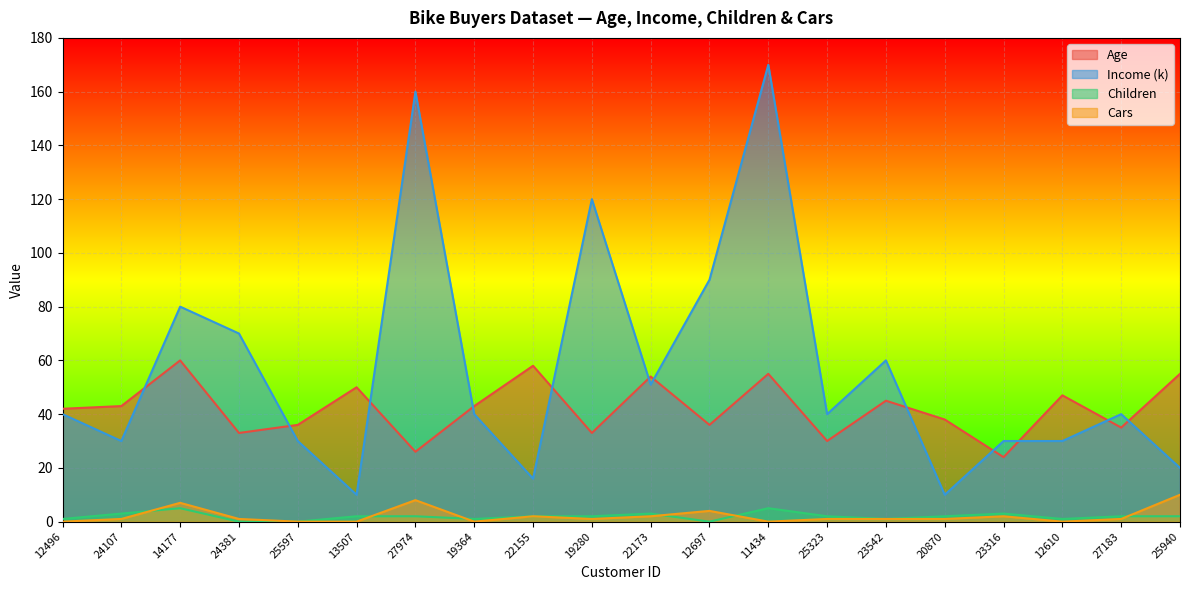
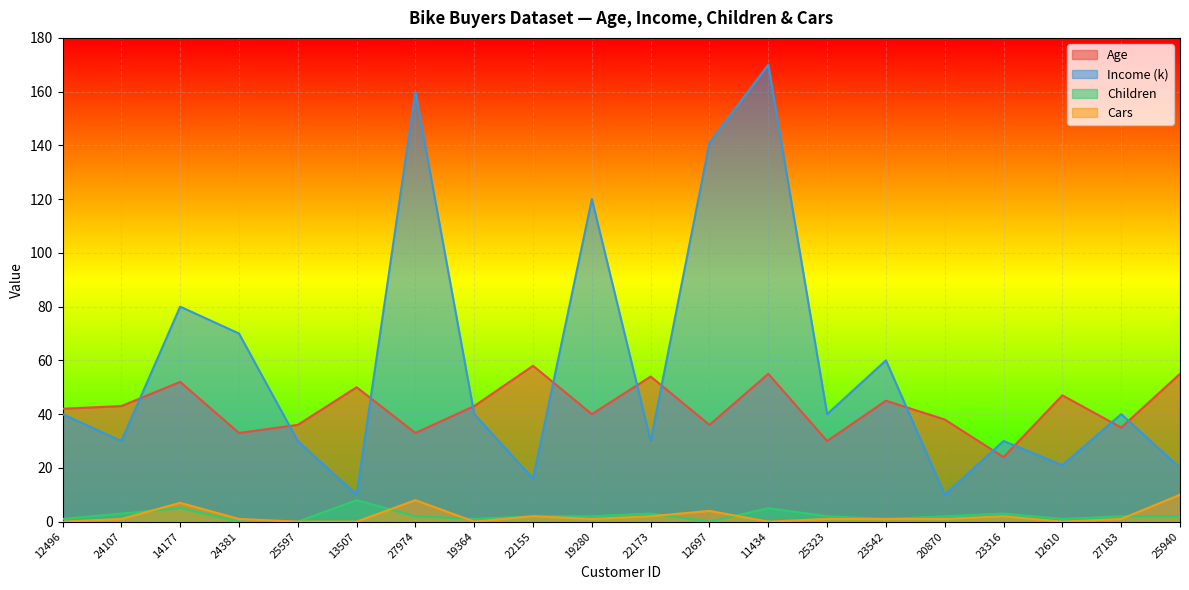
  {
    "Age": {
      "12496": 42,
      "24107": 43,
-     "14177": 60,
+     "14177": 52,
      "24381": 33,
      "25597": 36,
      "13507": 50,
-     "27974": 26,
+     "27974": 33,
      "19364": 43,
      "22155": 58,
-     "19280": 33,
+     "19280": 40,
      "22173": 54,
      "12697": 36,
      "11434": 55,
      "25323": 30,
      "23542": 45,
      "20870": 38,
      "23316": 24,
      "12610": 47,
      "27183": 35,
      "25940": 55
    },
    "Income (k)": {
      "12496": 40,
      "24107": 30,
      "14177": 80,
      "24381": 70,
      "25597": 30,
      "13507": 10,
      "27974": 160,
      "19364": 40,
      "22155": 16,
      "19280": 120,
-     "22173": 51,
-     "12697": 90,
+     "22173": 30,
+     "12697": 141,
      "11434": 170,
      "25323": 40,
      "23542": 60,
      "20870": 10,
      "23316": 30,
-     "12610": 30,
+     "12610": 21,
      "27183": 40,
      "25940": 20
    },
    "Children": {
      "12496": 1,
      "24107": 3,
      "14177": 5,
      "24381": 0,
-     "13507": 2,
+     "13507": 8,
      "27974": 2,
      "19364": 1,
      "19280": 2,
      "22173": 3,
      "12697": 0,
      "11434": 5,
      "25323": 2,
      "20870": 2,
      "23316": 3,
      "12610": 1,
      "27183": 2,
      "25940": 2
    },
    "Cars": {
      "12496": 0,
      "24107": 1,
      "14177": 7,
      "24381": 1,
      "13507": 0,
      "27974": 8,
      "19364": 0,
      "19280": 1,
      "22173": 2,
      "12697": 4,
      "11434": 0,
      "25323": 1,
      "20870": 1,
      "23316": 2,
      "12610": 0,
      "27183": 1,
      "25940": 10
    }
  }
